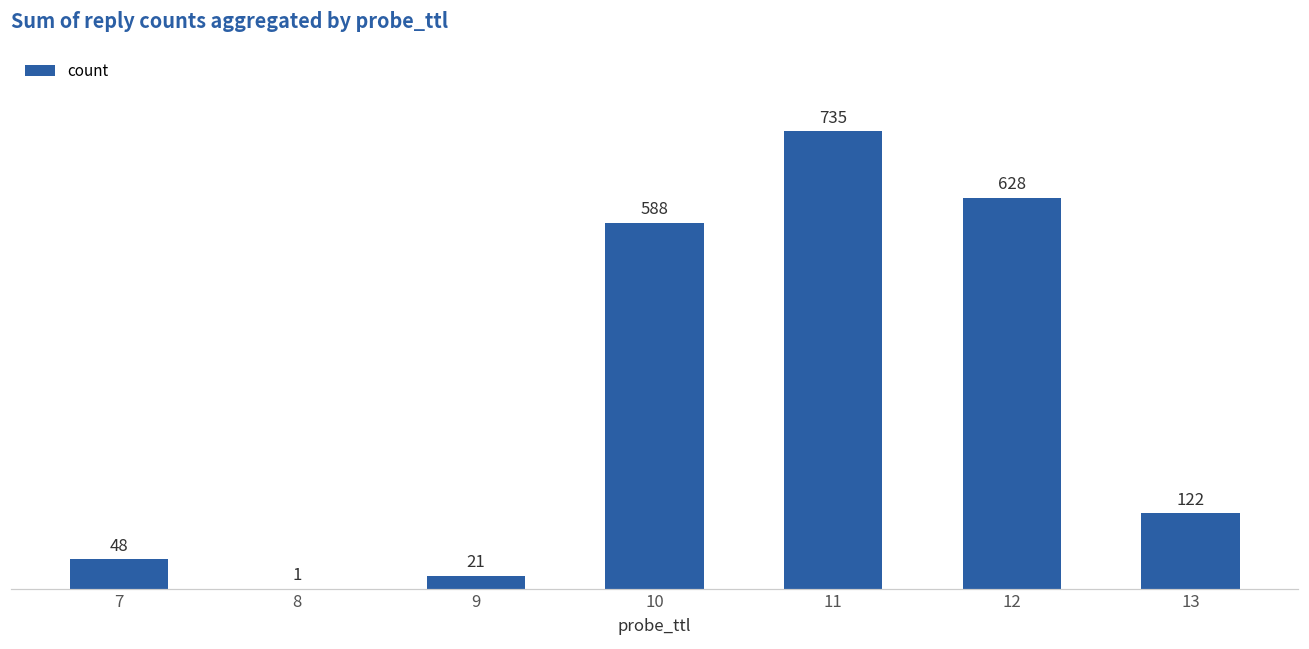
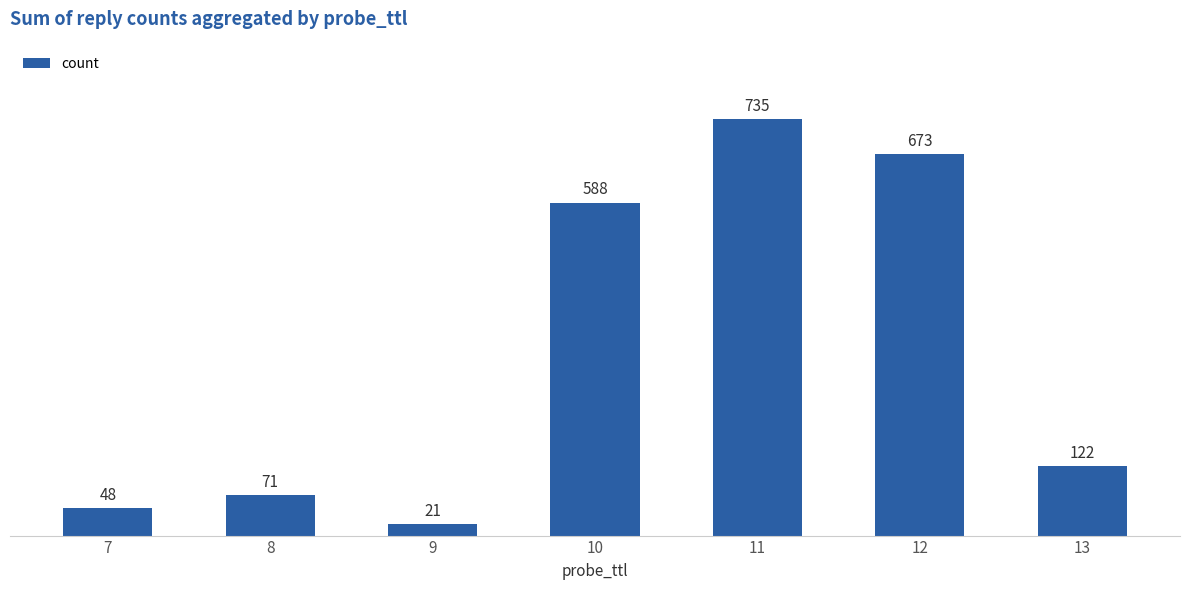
  {
    "7": 48,
-   "8": 1,
+   "8": 71,
    "9": 21,
    "10": 588,
    "11": 735,
-   "12": 628,
+   "12": 673,
    "13": 122
  }
